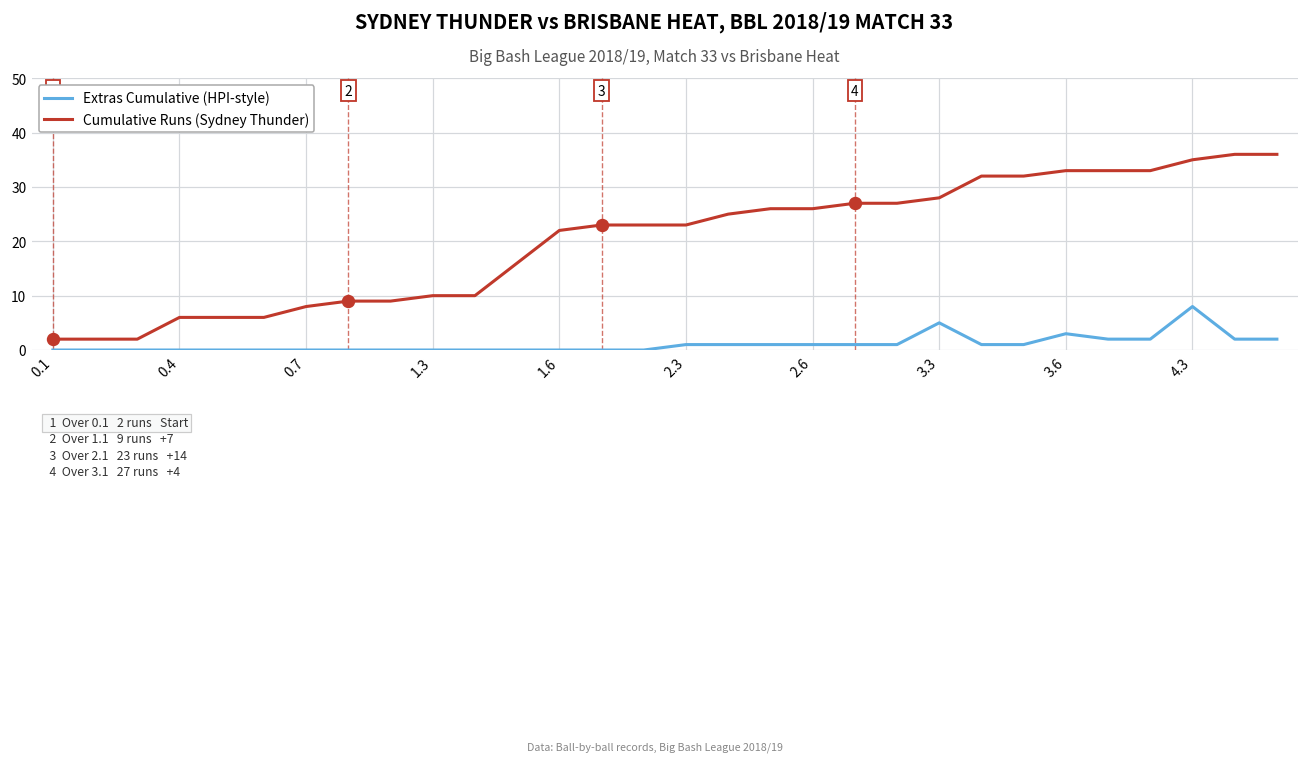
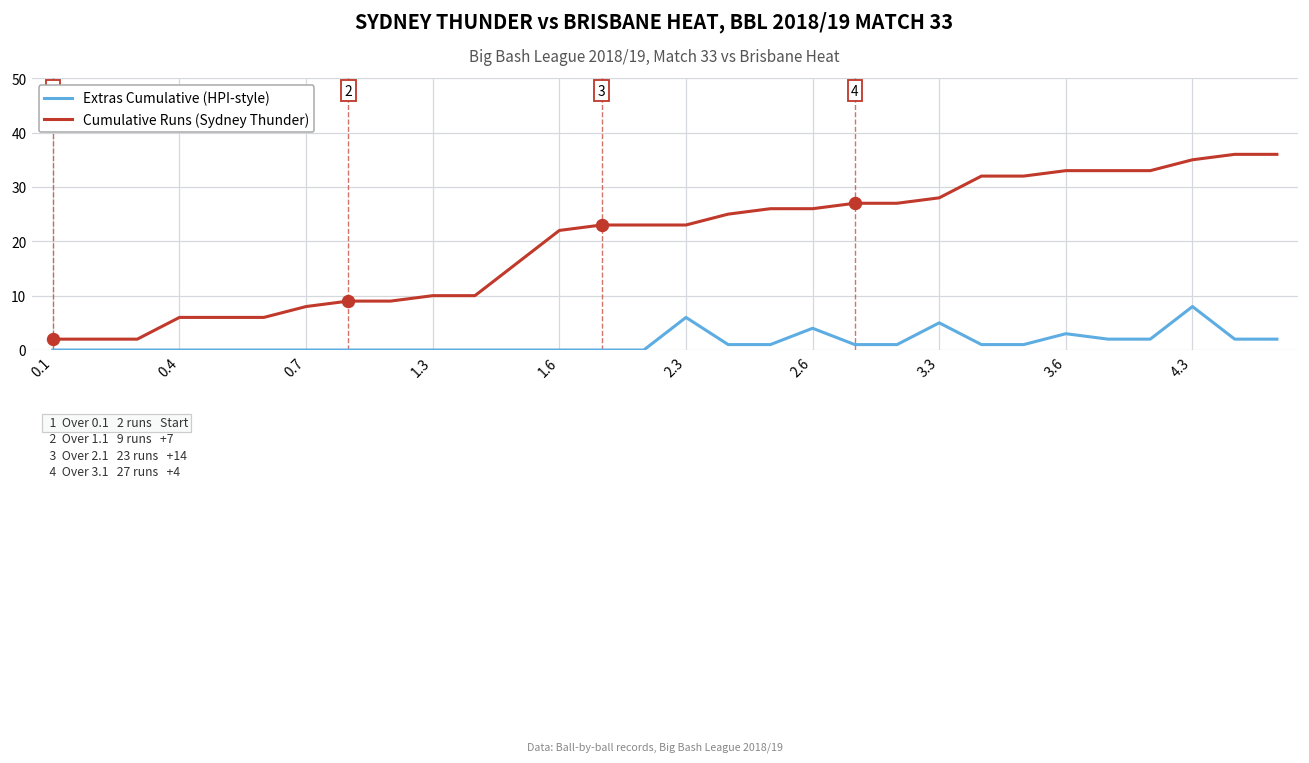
  {
    "Extras Cumulative (HPI-style)": {
      "0.1": 0,
      "0.4": 0,
      "0.7": 0,
      "1.3": 0,
      "1.6": 0,
-     "2.3": 1,
-     "2.6": 1,
+     "2.3": 6,
+     "2.6": 4,
      "3.3": 5,
      "3.6": 3,
      "4.3": 8
    }
  }
